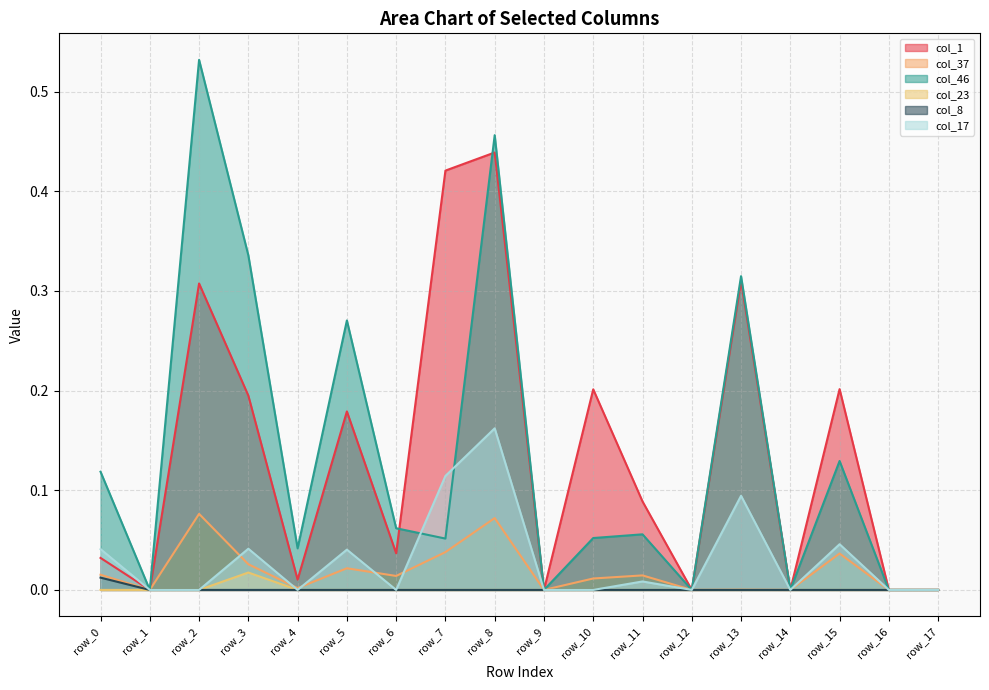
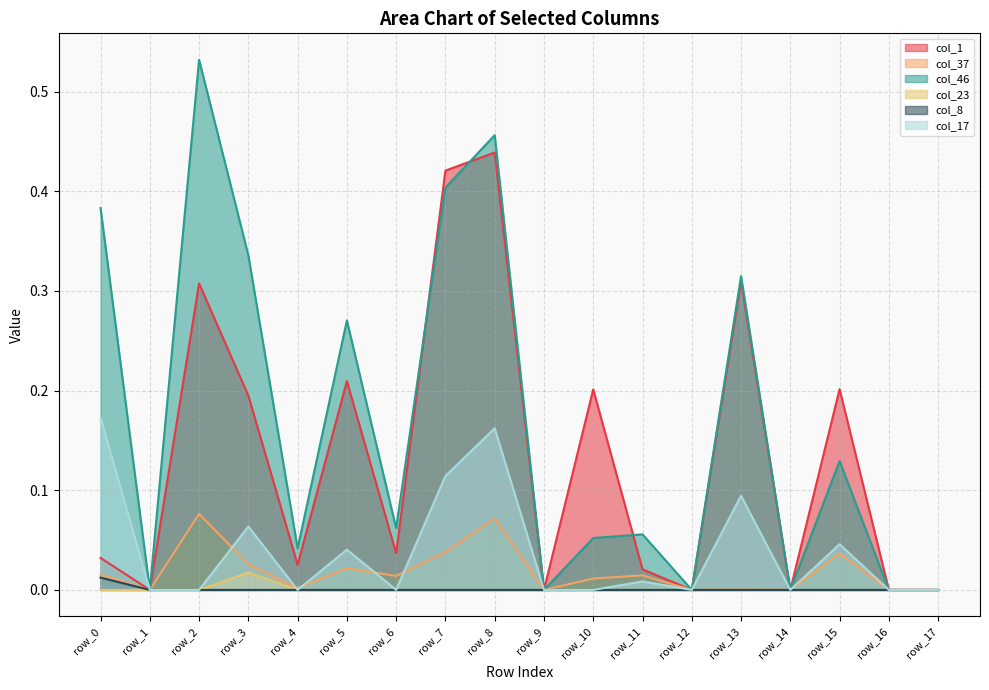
  {
    "col_1": {
      "row_0": 0.03,
      "row_2": 0.31,
      "row_3": 0.19,
-     "row_4": 0.01,
-     "row_5": 0.18,
+     "row_4": 0.03,
+     "row_5": 0.21,
      "row_6": 0.04,
      "row_7": 0.42,
      "row_8": 0.44,
      "row_10": 0.20,
-     "row_11": 0.09,
+     "row_11": 0.02,
      "row_13": 0.31,
      "row_15": 0.20
    },
    "col_46": {
-     "row_0": 0.12,
+     "row_0": 0.38,
      "row_2": 0.53,
      "row_3": 0.34,
      "row_4": 0.04,
      "row_5": 0.27,
      "row_6": 0.06,
-     "row_7": 0.05,
+     "row_7": 0.40,
      "row_8": 0.46,
      "row_10": 0.05,
      "row_11": 0.06,
      "row_13": 0.31,
      "row_15": 0.13
    },
    "col_8": {
      "row_0": 0.01,
      "row_3": 0.00
    },
    "col_17": {
-     "row_0": 0.04,
-     "row_3": 0.04,
+     "row_0": 0.17,
+     "row_3": 0.06,
      "row_5": 0.04,
      "row_7": 0.11,
      "row_8": 0.16,
      "row_11": 0.01,
      "row_13": 0.09,
      "row_15": 0.05
    }
  }
